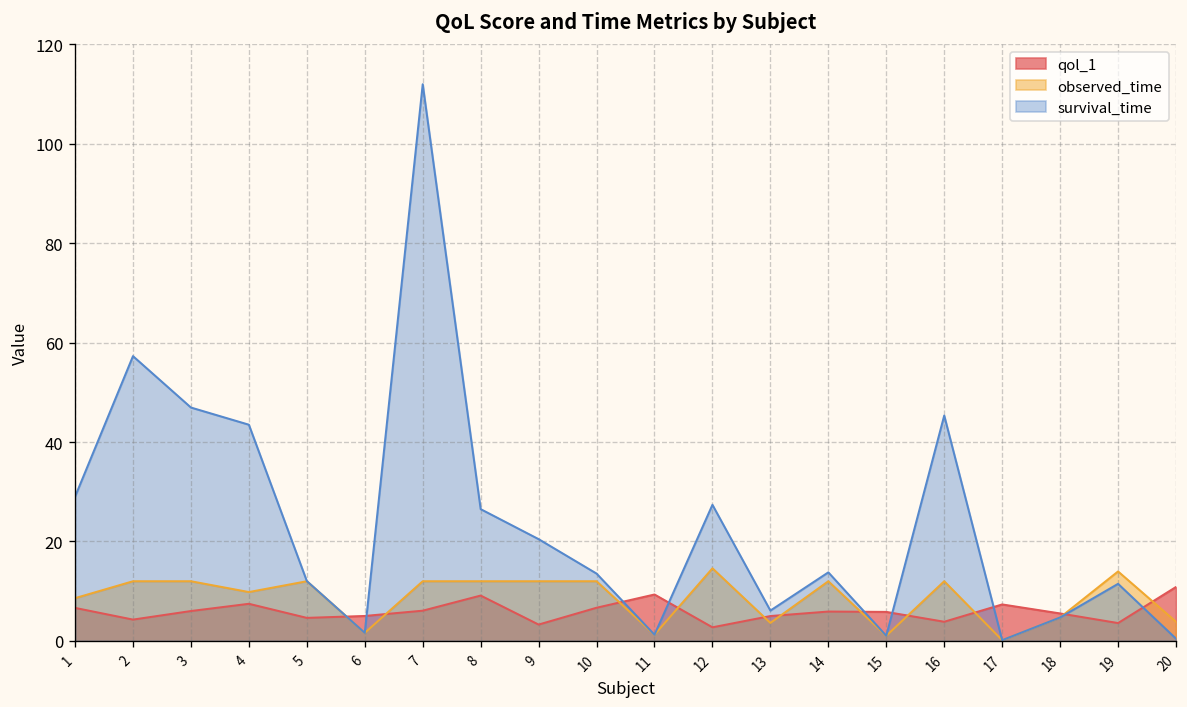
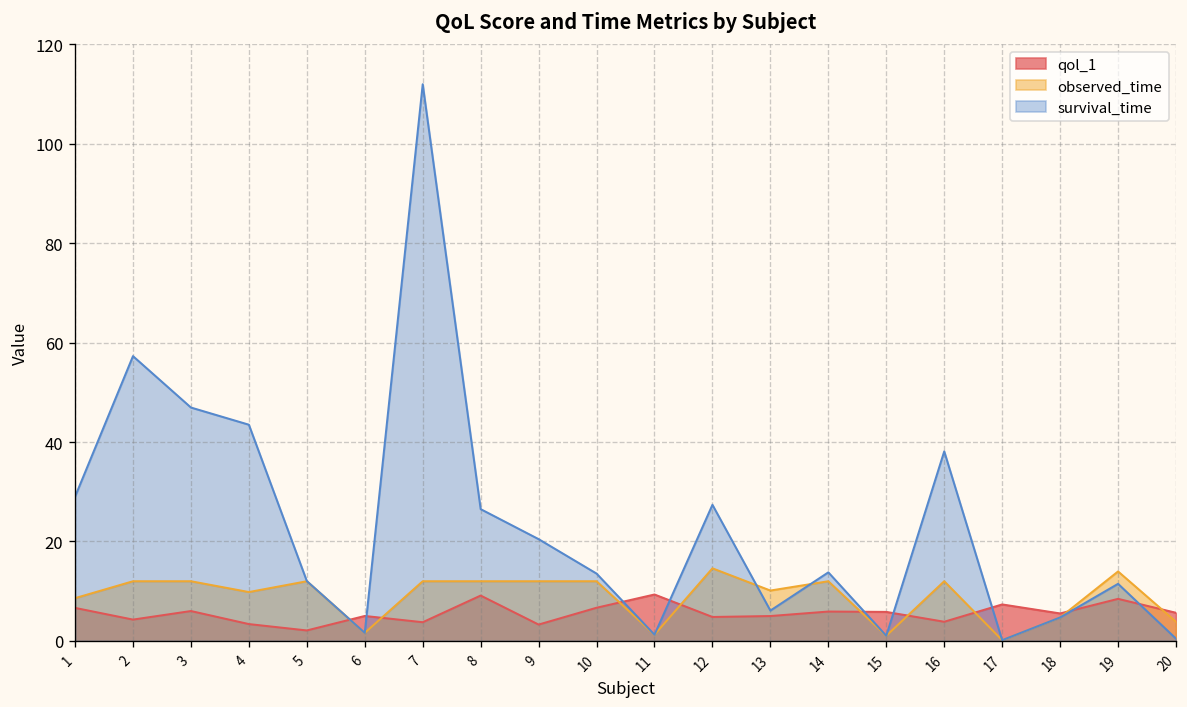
  {
    "qol_1": {
      "1": 7,
      "2": 4,
      "3": 6,
-     "4": 7,
-     "5": 5,
+     "4": 3,
+     "5": 2,
      "6": 5,
-     "7": 6,
+     "7": 4,
      "8": 9,
      "9": 3,
      "10": 7,
      "11": 9,
-     "12": 3,
+     "12": 5,
      "13": 5,
      "14": 6,
      "15": 6,
      "16": 4,
      "17": 7,
      "18": 6,
-     "19": 4,
-     "20": 11
+     "19": 8,
+     "20": 6
    },
    "observed_time": {
      "1": 9,
      "2": 12,
      "3": 12,
      "4": 10,
      "7": 12,
      "8": 12,
      "9": 12,
      "10": 12,
      "12": 15,
-     "13": 4,
+     "13": 10,
      "14": 12,
      "16": 12,
      "19": 14,
      "20": 4
    },
    "survival_time": {
      "1": 29,
      "2": 57,
      "3": 47,
      "4": 43,
      "7": 112,
      "8": 27,
      "9": 20,
      "10": 14,
      "12": 27,
      "13": 6,
      "14": 14,
-     "16": 45,
+     "16": 38,
      "19": 11,
      "20": 0
    }
  }
